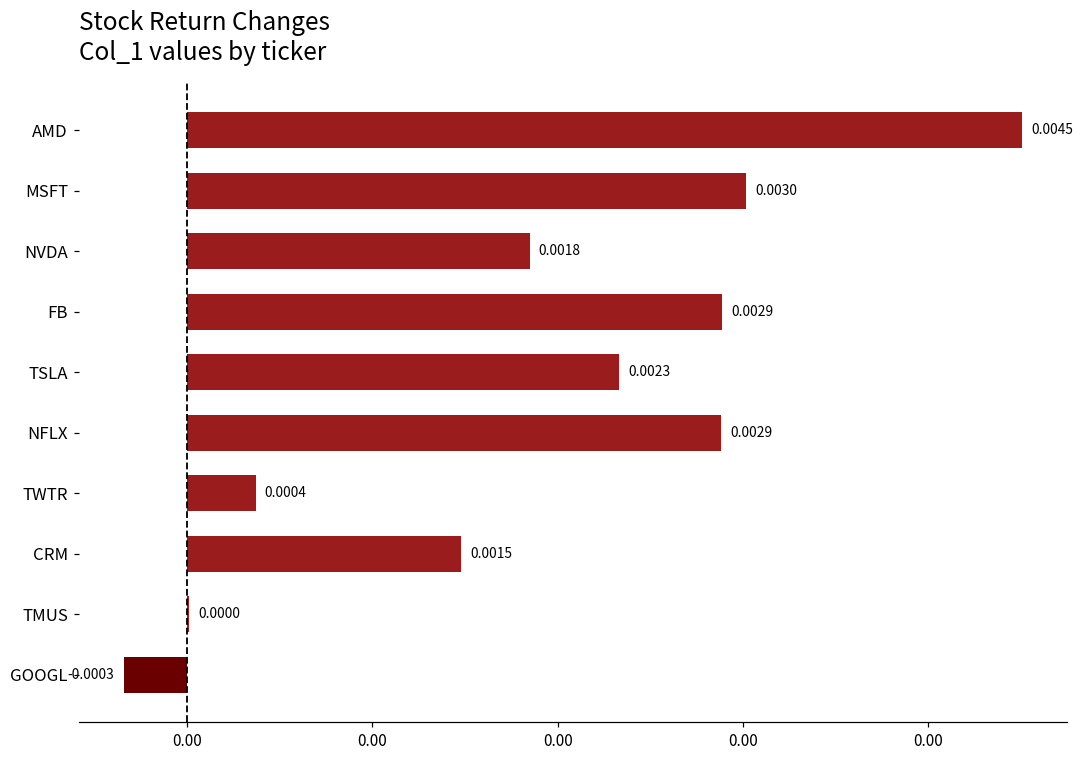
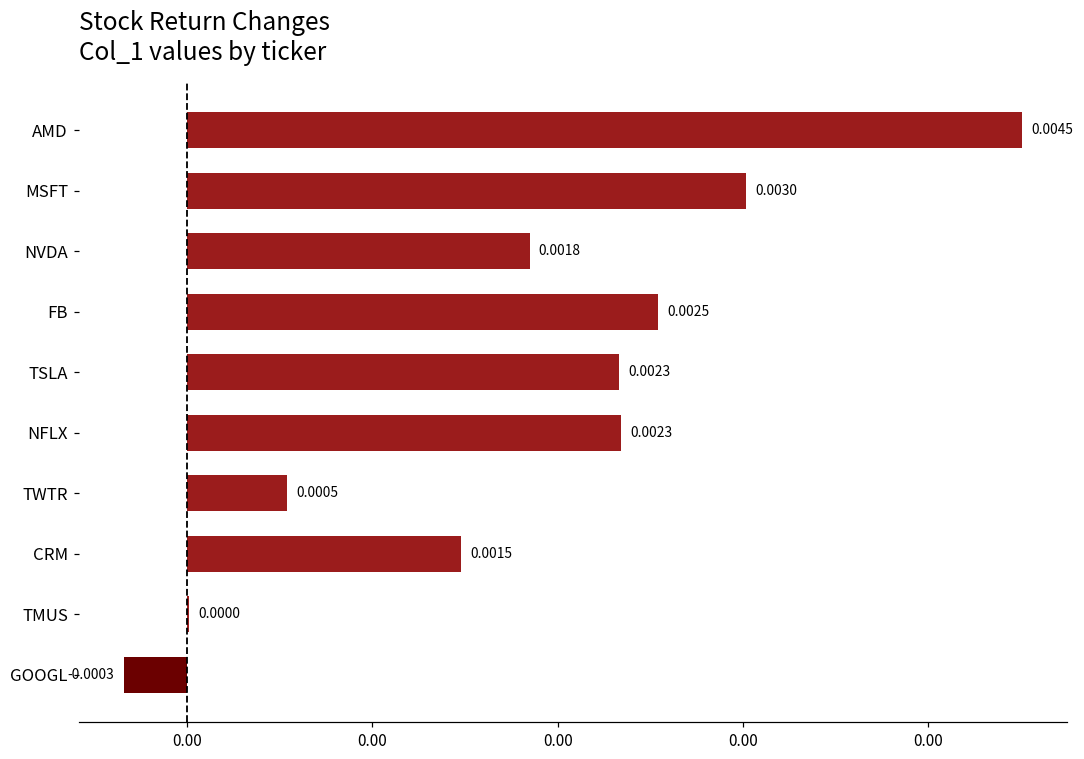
  {
    "AMD": 0.0045,
    "MSFT": 0.0030,
    "NVDA": 0.0018,
-   "FB": 0.0029,
+   "FB": 0.0025,
    "TSLA": 0.0023,
-   "NFLX": 0.0029,
-   "TWTR": 0.0004,
+   "NFLX": 0.0023,
+   "TWTR": 0.0005,
    "CRM": 0.0015,
    "TMUS": 0.0000,
    "GOOGL": -0.0003
  }
